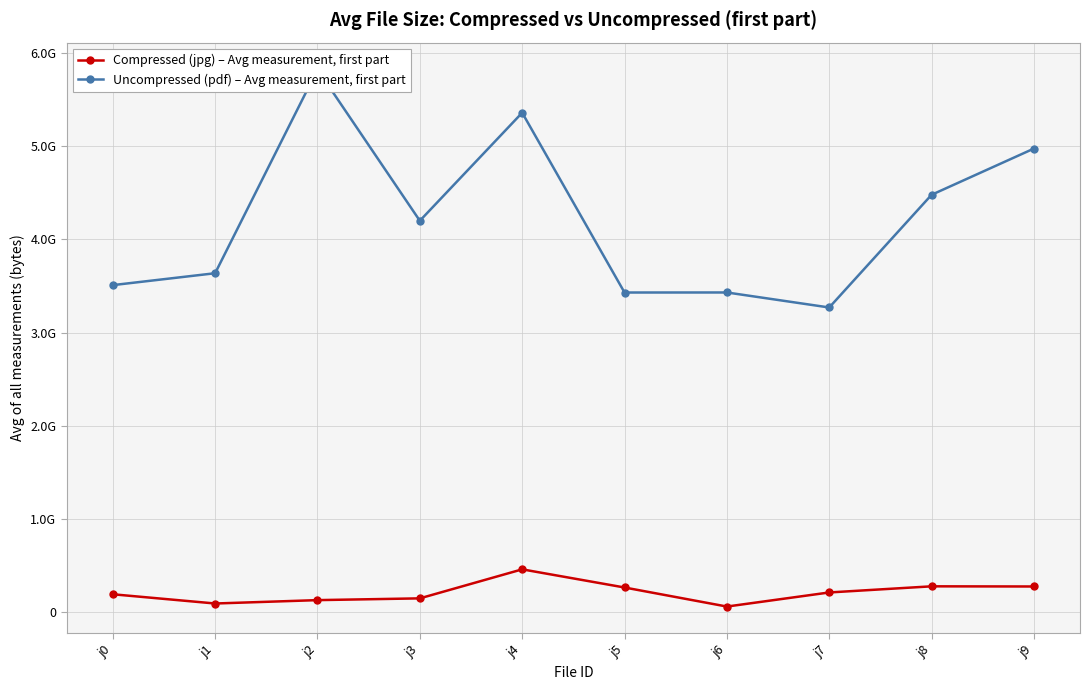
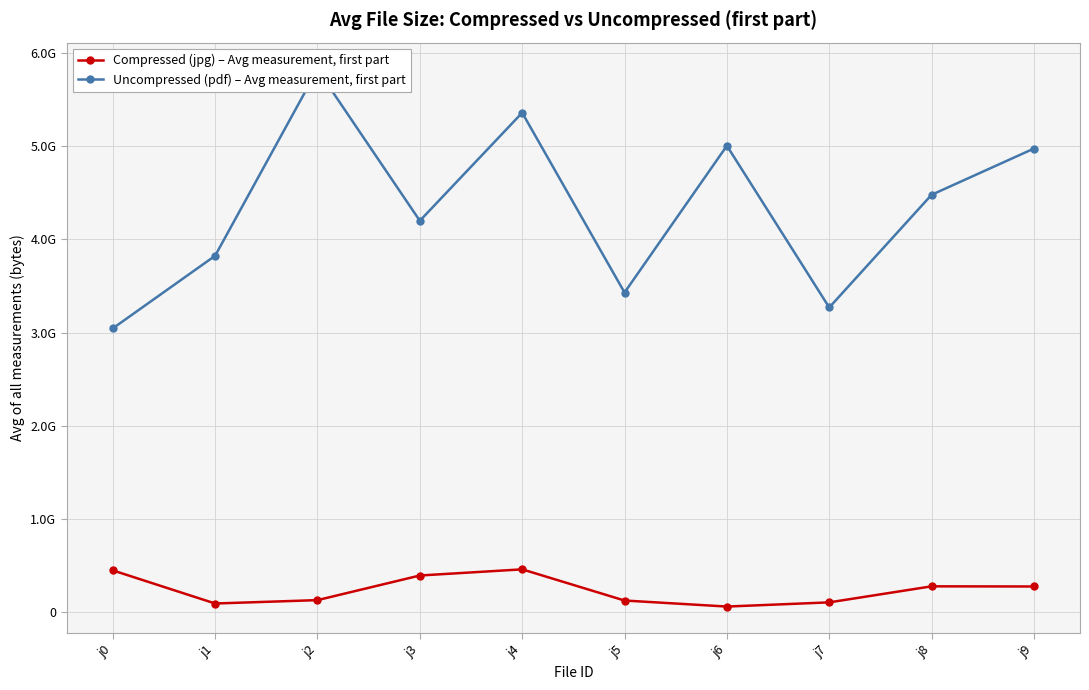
  {
    "Compressed (jpg) – Avg measurement, first part": {
-     "j0": 200000000,
+     "j0": 400000000,
      "j1": 100000000,
      "j2": 100000000,
-     "j3": 100000000,
+     "j3": 400000000,
      "j4": 500000000,
-     "j5": 300000000,
+     "j5": 100000000,
      "j6": 100000000,
-     "j7": 200000000,
+     "j7": 100000000,
      "j8": 300000000,
      "j9": 300000000
    },
    "Uncompressed (pdf) – Avg measurement, first part": {
-     "j0": 3500000000,
-     "j1": 3600000000,
+     "j0": 3000000000,
+     "j1": 3800000000,
      "j3": 4200000000,
      "j4": 5400000000,
      "j5": 3400000000,
-     "j6": 3400000000,
+     "j6": 5000000000,
      "j7": 3300000000,
      "j8": 4500000000,
      "j9": 5000000000
    }
  }
